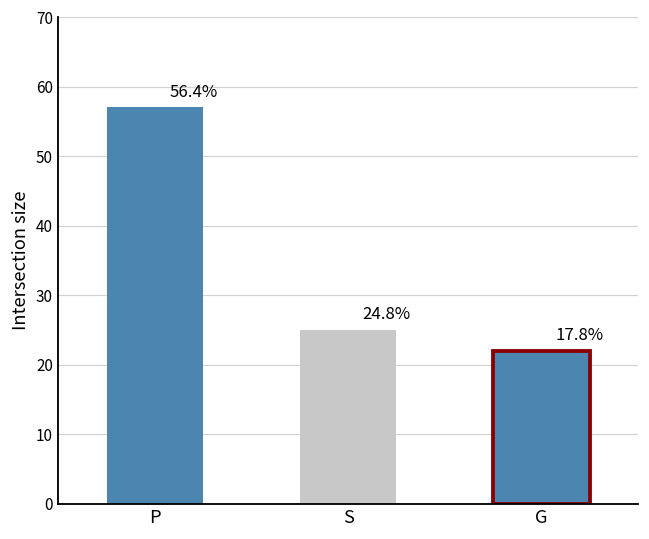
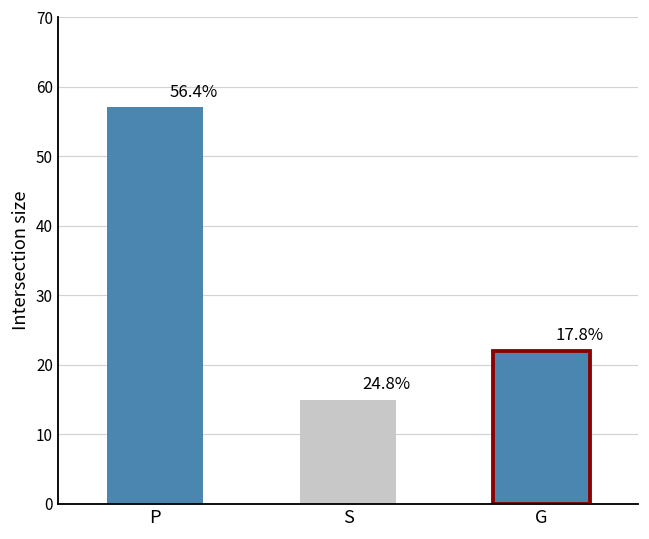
  {
-   "S": 25
+   "S": 15
  }
